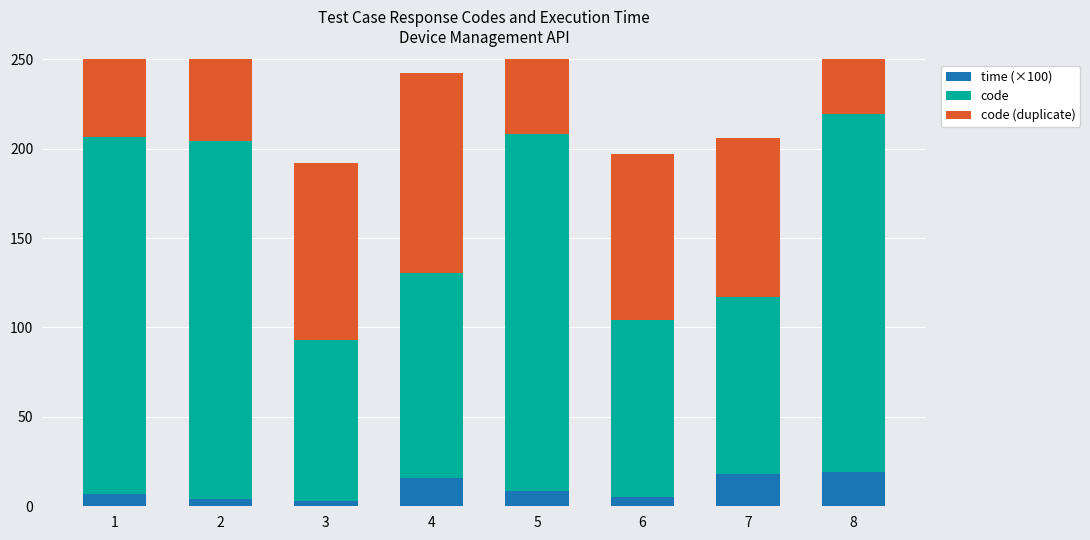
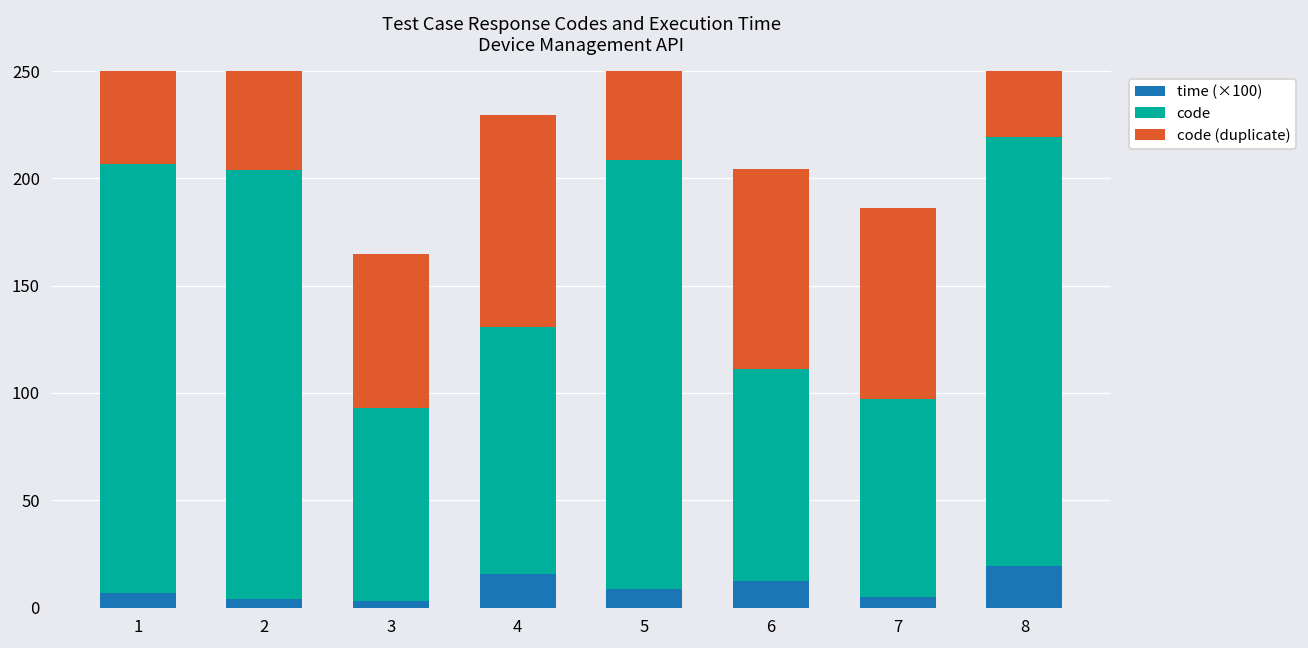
  {
    "time (×100)": {
      "1": 7,
      "2": 4,
      "3": 3,
      "4": 16,
      "5": 8,
-     "6": 5,
-     "7": 18,
+     "6": 12,
+     "7": 5,
      "8": 19
    },
    "code": {
      "1": 200,
      "2": 200,
      "3": 90,
      "4": 115,
      "5": 200,
      "6": 99,
-     "7": 99,
+     "7": 92,
      "8": 200
    },
    "code (duplicate)": {
-     "3": 99,
-     "4": 112,
+     "3": 72,
+     "4": 99,
      "6": 93,
      "7": 89
    }
  }
